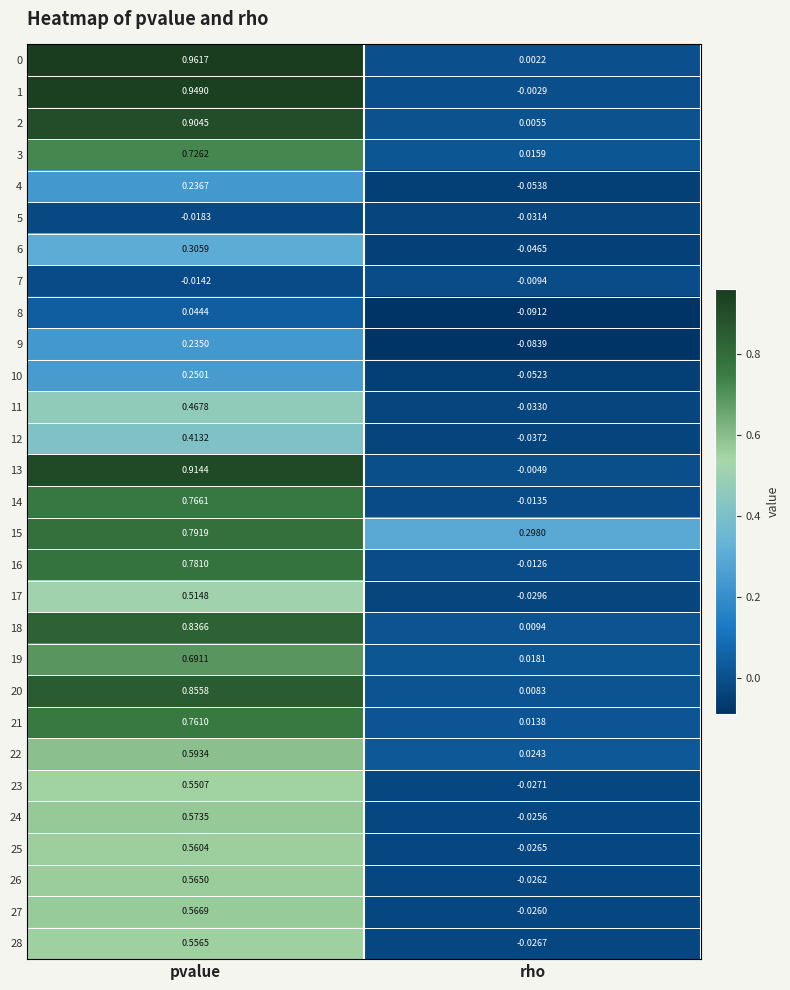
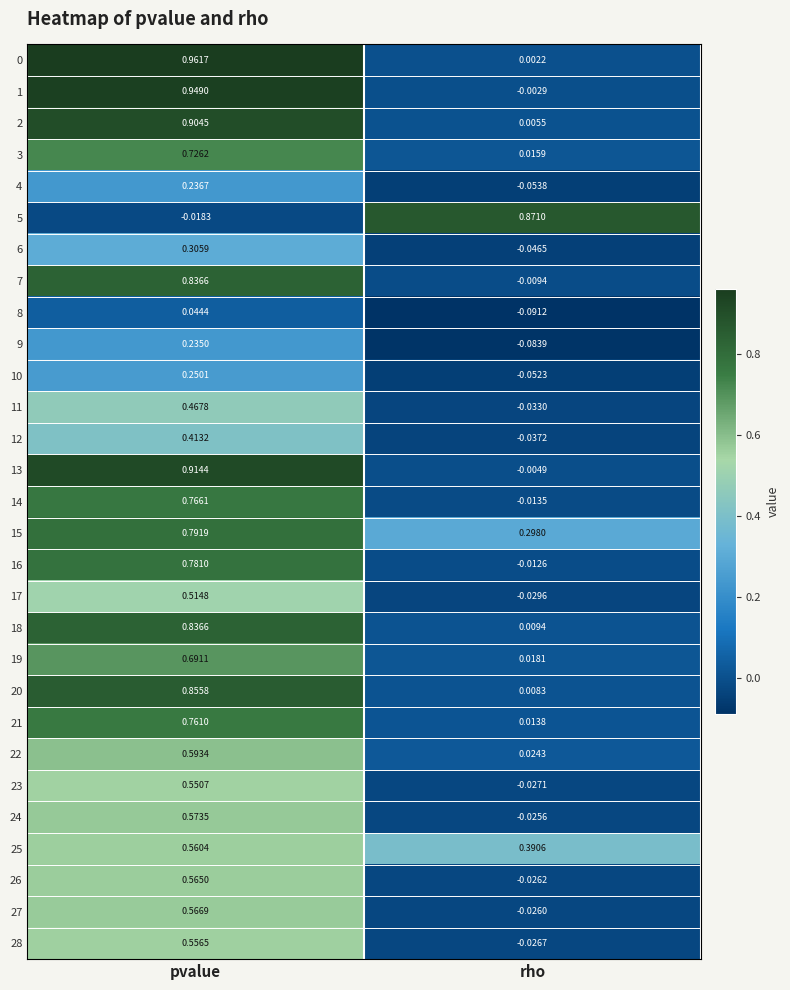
  {
    "0": {
      "pvalue": 0.9617,
      "rho": 0.0022
    },
    "1": {
      "pvalue": 0.9490,
      "rho": -0.0029
    },
    "2": {
      "pvalue": 0.9045,
      "rho": 0.0055
    },
    "3": {
      "pvalue": 0.7262,
      "rho": 0.0159
    },
    "4": {
      "pvalue": 0.2367,
      "rho": -0.0538
    },
    "5": {
      "pvalue": -0.0183,
-     "rho": -0.0314
+     "rho": 0.8710
    },
    "6": {
      "pvalue": 0.3059,
      "rho": -0.0465
    },
    "7": {
-     "pvalue": -0.0142,
+     "pvalue": 0.8366,
      "rho": -0.0094
    },
    "8": {
      "pvalue": 0.0444,
      "rho": -0.0912
    },
    "9": {
      "pvalue": 0.2350,
      "rho": -0.0839
    },
    "10": {
      "pvalue": 0.2501,
      "rho": -0.0523
    },
    "11": {
      "pvalue": 0.4678,
      "rho": -0.0330
    },
    "12": {
      "pvalue": 0.4132,
      "rho": -0.0372
    },
    "13": {
      "pvalue": 0.9144,
      "rho": -0.0049
    },
    "14": {
      "pvalue": 0.7661,
      "rho": -0.0135
    },
    "15": {
      "pvalue": 0.7919,
      "rho": 0.2980
    },
    "16": {
      "pvalue": 0.7810,
      "rho": -0.0126
    },
    "17": {
      "pvalue": 0.5148,
      "rho": -0.0296
    },
    "18": {
      "pvalue": 0.8366,
      "rho": 0.0094
    },
    "19": {
      "pvalue": 0.6911,
      "rho": 0.0181
    },
    "20": {
      "pvalue": 0.8558,
      "rho": 0.0083
    },
    "21": {
      "pvalue": 0.7610,
      "rho": 0.0138
    },
    "22": {
      "pvalue": 0.5934,
      "rho": 0.0243
    },
    "23": {
      "pvalue": 0.5507,
      "rho": -0.0271
    },
    "24": {
      "pvalue": 0.5735,
      "rho": -0.0256
    },
    "25": {
      "pvalue": 0.5604,
-     "rho": -0.0265
+     "rho": 0.3906
    },
    "26": {
      "pvalue": 0.5650,
      "rho": -0.0262
    },
    "27": {
      "pvalue": 0.5669,
      "rho": -0.0260
    },
    "28": {
      "pvalue": 0.5565,
      "rho": -0.0267
    }
  }
